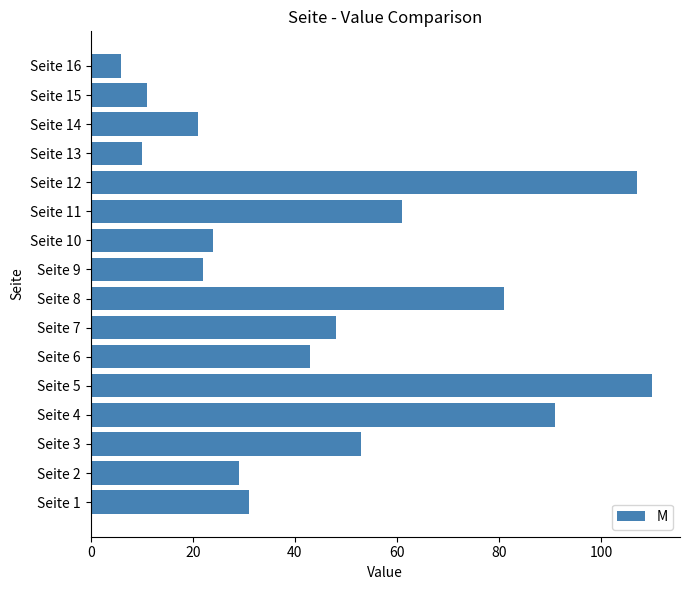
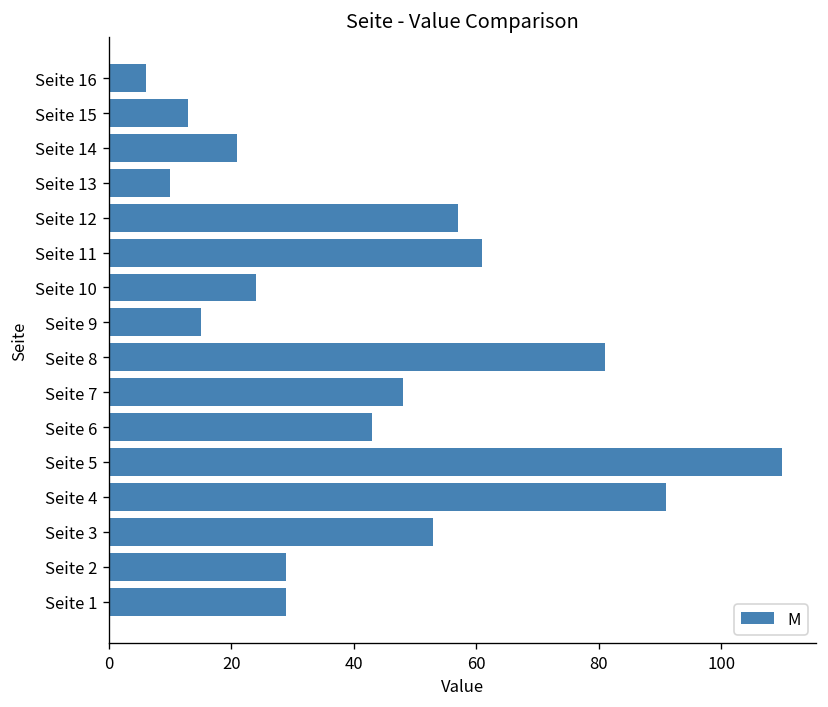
  {
    "Seite 16": 6,
-   "Seite 15": 11,
+   "Seite 15": 13,
    "Seite 14": 21,
    "Seite 13": 10,
-   "Seite 12": 107,
+   "Seite 12": 57,
    "Seite 11": 61,
    "Seite 10": 24,
-   "Seite 9": 22,
+   "Seite 9": 15,
    "Seite 8": 81,
    "Seite 7": 48,
    "Seite 6": 43,
    "Seite 5": 110,
    "Seite 4": 91,
    "Seite 3": 53,
    "Seite 2": 29,
-   "Seite 1": 31
+   "Seite 1": 29
  }
